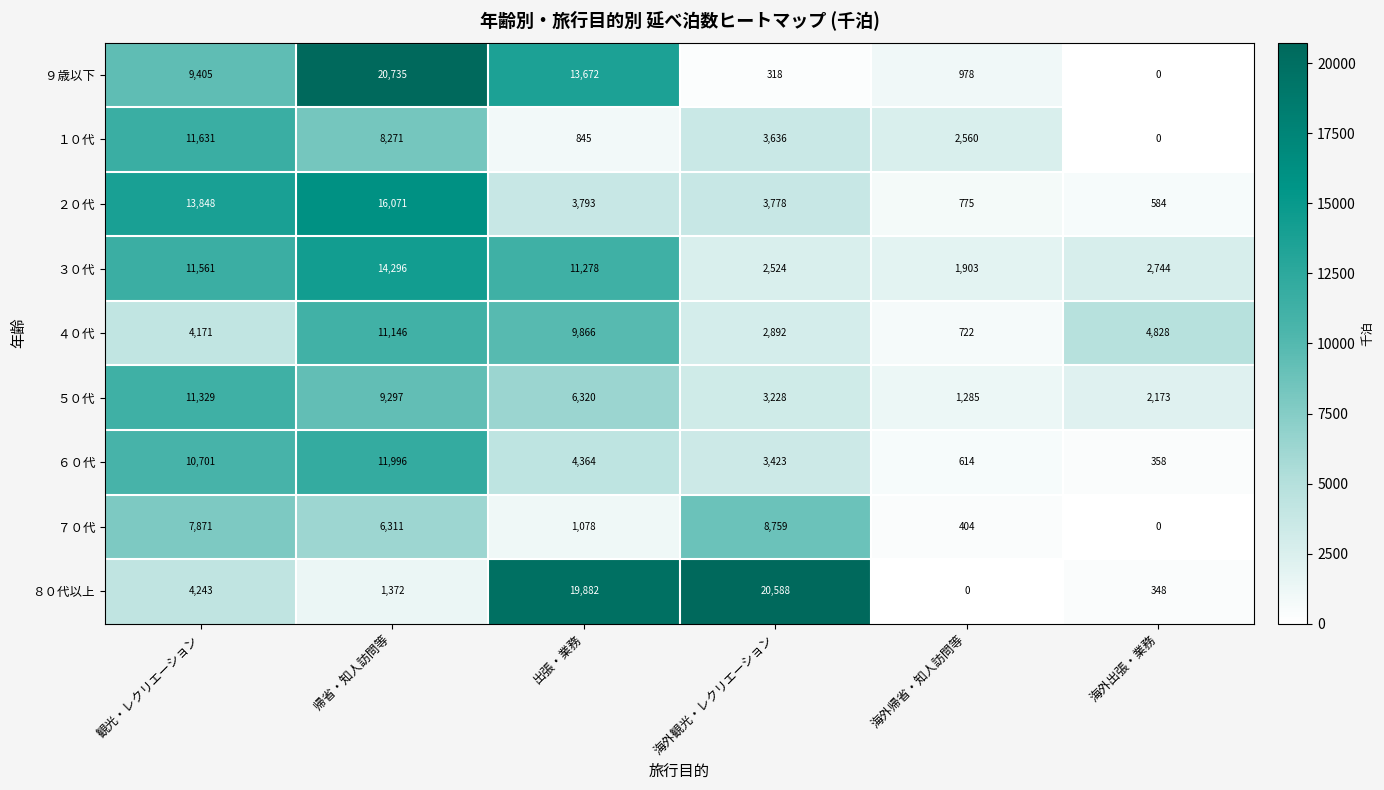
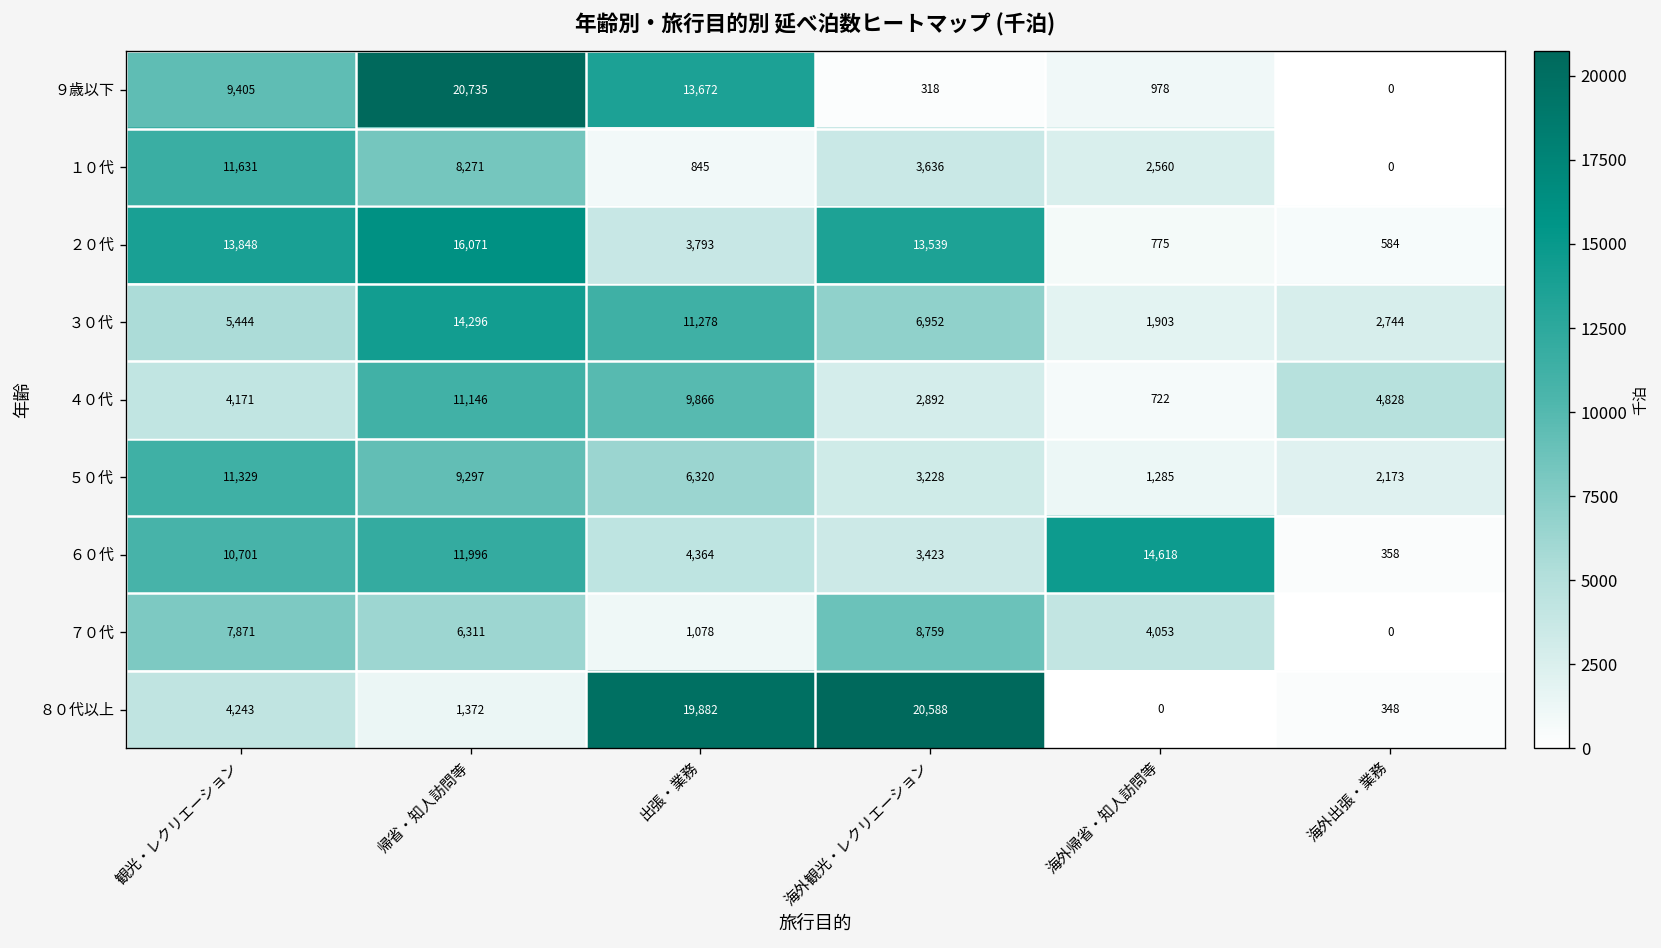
  {
    "９歳以下": {
      "観光・レクリエーション": "9,405",
      "帰省・知人訪問等": "20,735",
      "出張・業務": "13,672",
      "海外観光・レクリエーション": "318",
      "海外帰省・知人訪問等": "978",
      "海外出張・業務": "0"
    },
    "１０代": {
      "観光・レクリエーション": "11,631",
      "帰省・知人訪問等": "8,271",
      "出張・業務": "845",
      "海外観光・レクリエーション": "3,636",
      "海外帰省・知人訪問等": "2,560",
      "海外出張・業務": "0"
    },
    "２０代": {
      "観光・レクリエーション": "13,848",
      "帰省・知人訪問等": "16,071",
      "出張・業務": "3,793",
-     "海外観光・レクリエーション": "3,778",
+     "海外観光・レクリエーション": "13,539",
      "海外帰省・知人訪問等": "775",
      "海外出張・業務": "584"
    },
    "３０代": {
-     "観光・レクリエーション": "11,561",
+     "観光・レクリエーション": "5,444",
      "帰省・知人訪問等": "14,296",
      "出張・業務": "11,278",
-     "海外観光・レクリエーション": "2,524",
+     "海外観光・レクリエーション": "6,952",
      "海外帰省・知人訪問等": "1,903",
      "海外出張・業務": "2,744"
    },
    "４０代": {
      "観光・レクリエーション": "4,171",
      "帰省・知人訪問等": "11,146",
      "出張・業務": "9,866",
      "海外観光・レクリエーション": "2,892",
      "海外帰省・知人訪問等": "722",
      "海外出張・業務": "4,828"
    },
    "５０代": {
      "観光・レクリエーション": "11,329",
      "帰省・知人訪問等": "9,297",
      "出張・業務": "6,320",
      "海外観光・レクリエーション": "3,228",
      "海外帰省・知人訪問等": "1,285",
      "海外出張・業務": "2,173"
    },
    "６０代": {
      "観光・レクリエーション": "10,701",
      "帰省・知人訪問等": "11,996",
      "出張・業務": "4,364",
      "海外観光・レクリエーション": "3,423",
-     "海外帰省・知人訪問等": "614",
+     "海外帰省・知人訪問等": "14,618",
      "海外出張・業務": "358"
    },
    "７０代": {
      "観光・レクリエーション": "7,871",
      "帰省・知人訪問等": "6,311",
      "出張・業務": "1,078",
      "海外観光・レクリエーション": "8,759",
-     "海外帰省・知人訪問等": "404",
+     "海外帰省・知人訪問等": "4,053",
      "海外出張・業務": "0"
    },
    "８０代以上": {
      "観光・レクリエーション": "4,243",
      "帰省・知人訪問等": "1,372",
      "出張・業務": "19,882",
      "海外観光・レクリエーション": "20,588",
      "海外帰省・知人訪問等": "0",
      "海外出張・業務": "348"
    }
  }
